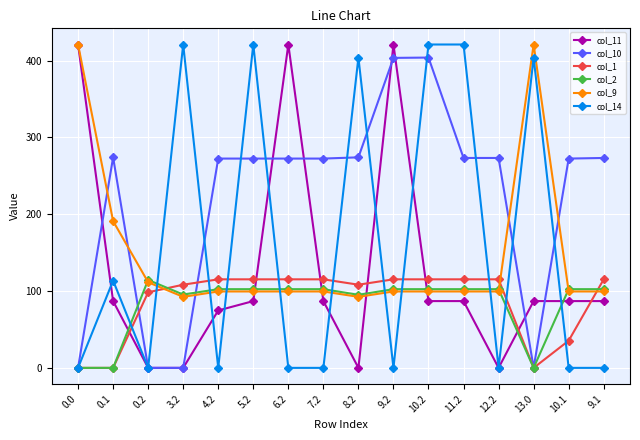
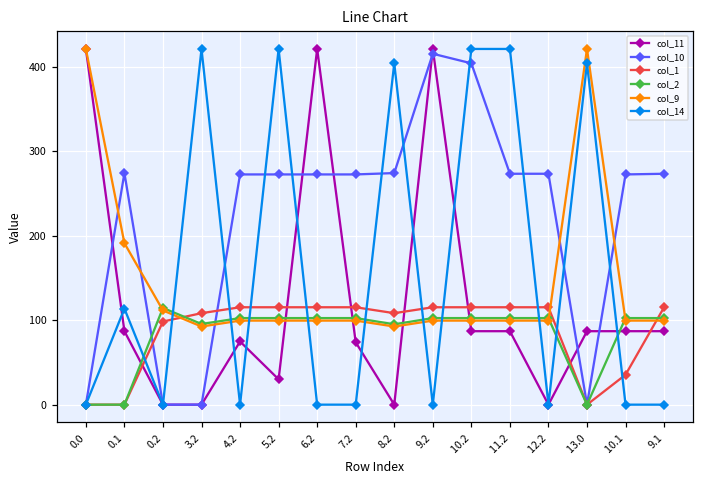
  {
    "col_11": {
      "0.1": 90,
      "4.2": 70,
-     "5.2": 90,
+     "5.2": 30,
      "6.2": 420,
-     "7.2": 90,
+     "7.2": 70,
      "8.2": 0,
      "9.2": 420,
      "10.2": 90,
      "11.2": 90,
      "13.0": 90,
      "10.1": 90,
      "9.1": 90
    },
    "col_10": {
      "0.1": 270,
      "4.2": 270,
      "5.2": 270,
      "6.2": 270,
      "7.2": 270,
      "8.2": 270,
-     "9.2": 400,
+     "9.2": 420,
      "10.2": 400,
      "11.2": 270,
      "12.2": 270,
      "10.1": 270,
      "9.1": 270
    },
    "col_1": {
      "0.2": 100,
      "3.2": 110,
      "4.2": 120,
      "5.2": 120,
      "6.2": 120,
      "7.2": 120,
      "8.2": 110,
      "9.2": 120,
      "10.2": 120,
      "11.2": 120,
      "12.2": 120,
      "10.1": 40,
      "9.1": 120
    },
    "col_9": {
      "0.1": 190,
      "13.0": 420
    },
    "col_14": {
      "0.1": 110,
      "3.2": 420,
      "4.2": 0,
      "5.2": 420,
      "6.2": 0,
      "7.2": 0,
      "8.2": 400,
      "9.2": 0,
      "10.2": 420,
      "11.2": 420,
      "13.0": 400,
      "10.1": 0,
      "9.1": 0
    }
  }
